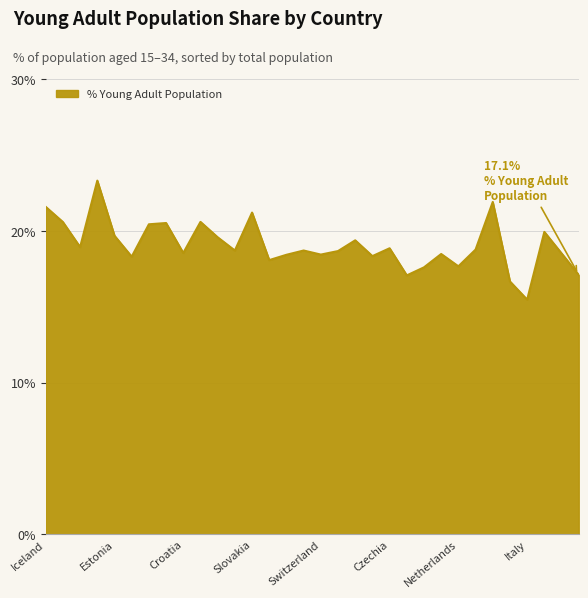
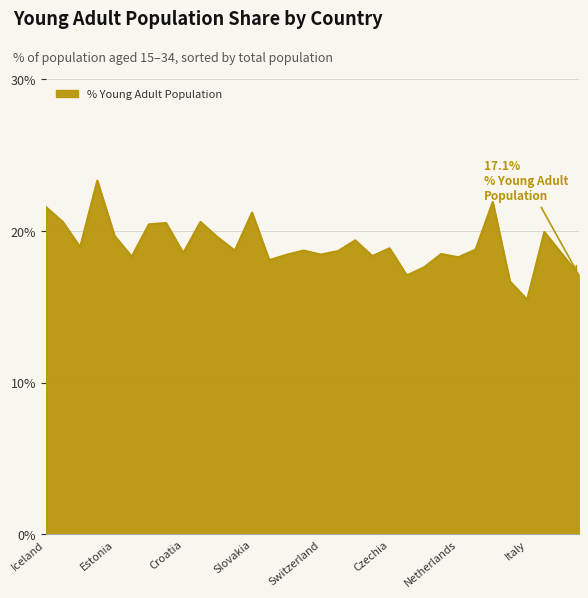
  {
    "Iceland": "21.6%",
    "Slovakia": "21.2%",
-   "Netherlands": "17.7%",
+   "Netherlands": "18.3%",
    "Italy": "15.5%"
  }
